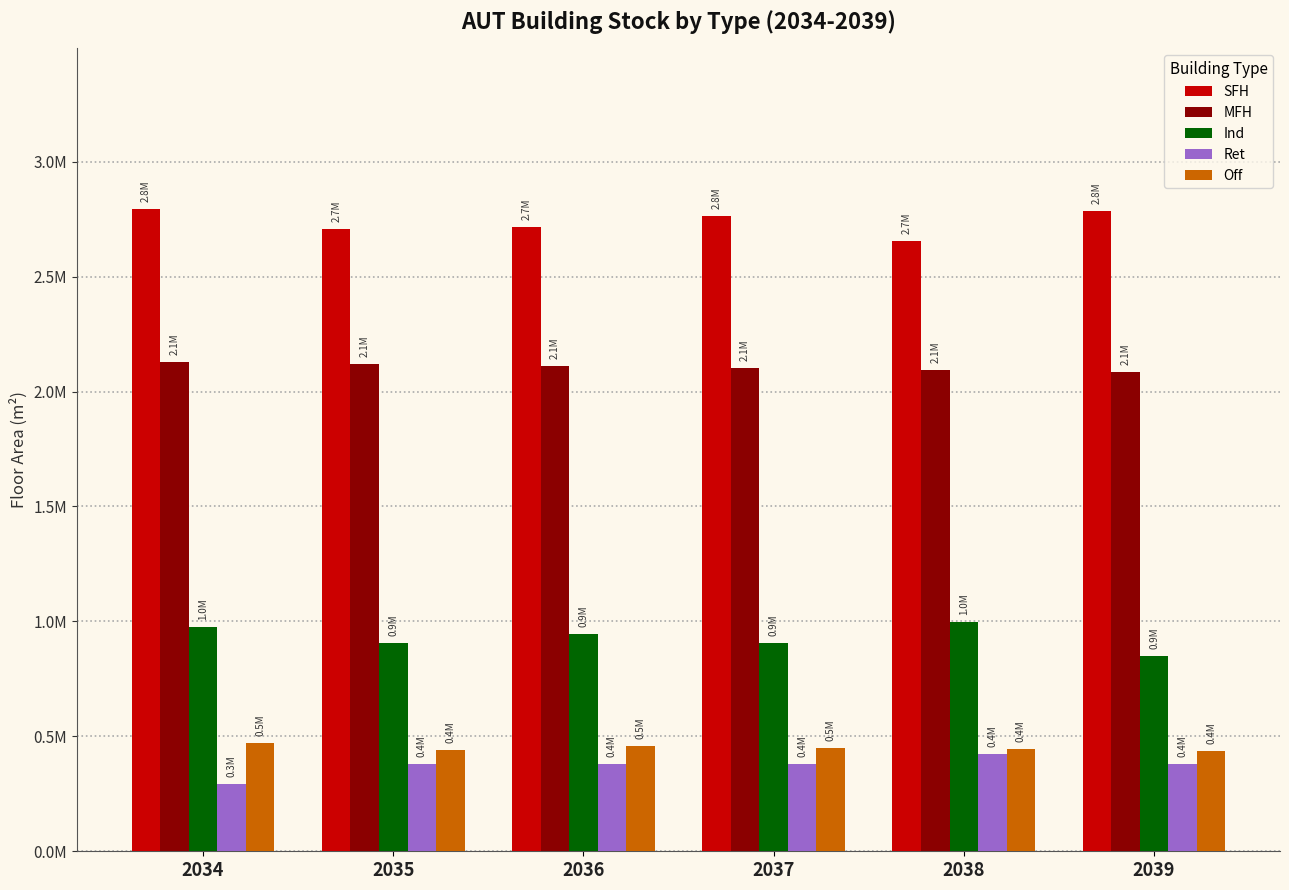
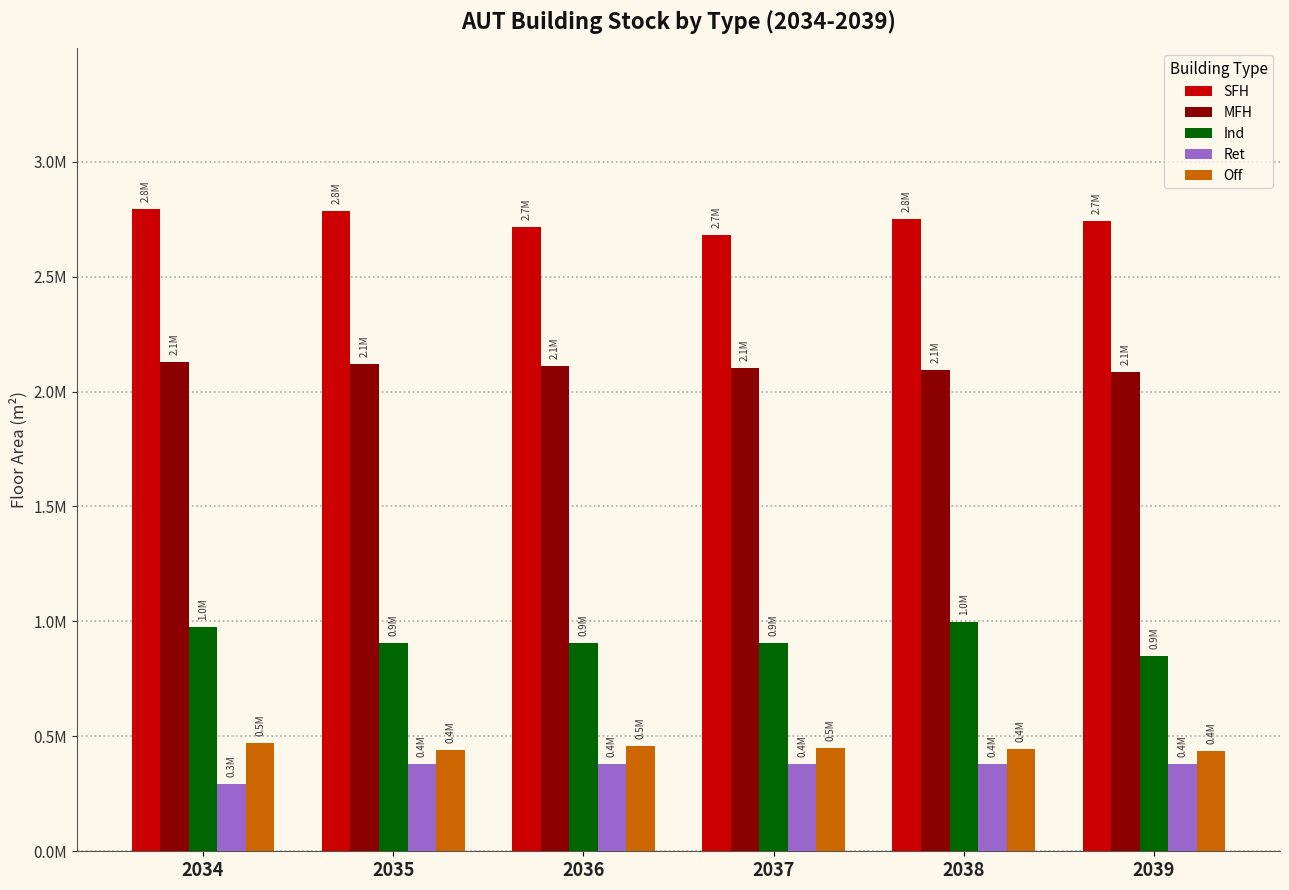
  {
    "SFH": {
      "2034": "2.8M",
-     "2035": "2.7M",
+     "2035": "2.8M",
      "2036": "2.7M",
-     "2037": "2.8M",
-     "2038": "2.7M",
-     "2039": "2.8M"
+     "2037": "2.7M",
+     "2038": "2.8M",
+     "2039": "2.7M"
    },
    "MFH": {
      "2034": "2.1M",
      "2035": "2.1M",
      "2036": "2.1M",
      "2037": "2.1M",
      "2038": "2.1M",
      "2039": "2.1M"
    },
    "Ind": {
-     "2036": "940000"
+     "2036": "910000"
    },
    "Ret": {
-     "2038": "420000"
+     "2038": "380000"
    },
    "Off": {
      "2034": "0.5M",
      "2035": "0.4M",
      "2036": "0.5M",
      "2037": "0.5M",
      "2038": "0.4M",
      "2039": "0.4M"
    }
  }
